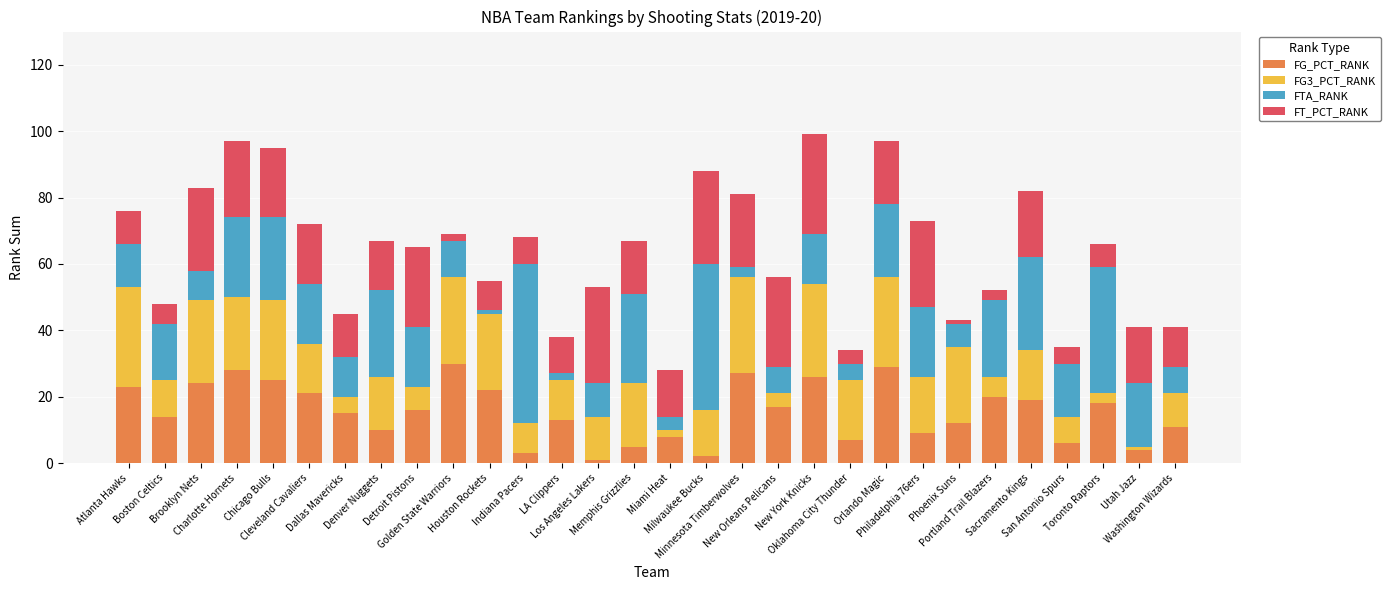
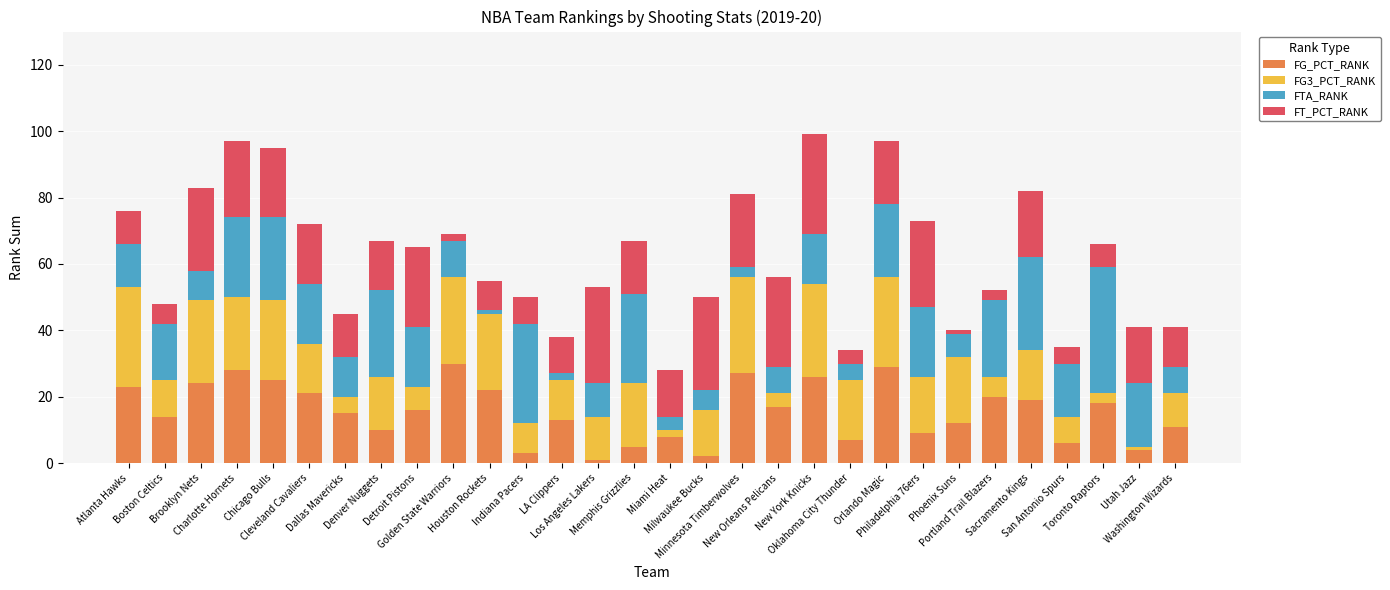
  {
    "FG3_PCT_RANK": {
      "Atlanta Hawks": 30,
      "Boston Celtics": 11,
      "Brooklyn Nets": 25,
      "Charlotte Hornets": 22,
      "Chicago Bulls": 24,
      "Cleveland Cavaliers": 15,
      "Dallas Mavericks": 5,
      "Denver Nuggets": 16,
      "Detroit Pistons": 7,
      "Golden State Warriors": 26,
      "Houston Rockets": 23,
      "Indiana Pacers": 9,
      "LA Clippers": 12,
      "Los Angeles Lakers": 13,
      "Memphis Grizzlies": 19,
      "Miami Heat": 2,
      "Milwaukee Bucks": 14,
      "Minnesota Timberwolves": 29,
      "New Orleans Pelicans": 4,
      "New York Knicks": 28,
      "Oklahoma City Thunder": 18,
      "Orlando Magic": 27,
      "Philadelphia 76ers": 17,
-     "Phoenix Suns": 23,
+     "Phoenix Suns": 20,
      "Portland Trail Blazers": 6,
      "Sacramento Kings": 15,
      "San Antonio Spurs": 8,
      "Toronto Raptors": 3,
      "Utah Jazz": 1,
      "Washington Wizards": 10
    },
    "FTA_RANK": {
      "Atlanta Hawks": 13,
      "Boston Celtics": 17,
      "Brooklyn Nets": 9,
      "Charlotte Hornets": 24,
      "Chicago Bulls": 25,
      "Cleveland Cavaliers": 18,
      "Dallas Mavericks": 12,
      "Denver Nuggets": 26,
      "Detroit Pistons": 18,
      "Golden State Warriors": 11,
      "Houston Rockets": 1,
-     "Indiana Pacers": 48,
+     "Indiana Pacers": 30,
      "LA Clippers": 2,
      "Los Angeles Lakers": 10,
      "Memphis Grizzlies": 27,
      "Miami Heat": 4,
-     "Milwaukee Bucks": 44,
+     "Milwaukee Bucks": 6,
      "Minnesota Timberwolves": 3,
      "New Orleans Pelicans": 8,
      "New York Knicks": 15,
      "Oklahoma City Thunder": 5,
      "Orlando Magic": 22,
      "Philadelphia 76ers": 21,
      "Phoenix Suns": 7,
      "Portland Trail Blazers": 23,
      "Sacramento Kings": 28,
      "San Antonio Spurs": 16,
      "Toronto Raptors": 38,
      "Utah Jazz": 19,
      "Washington Wizards": 8
    }
  }
